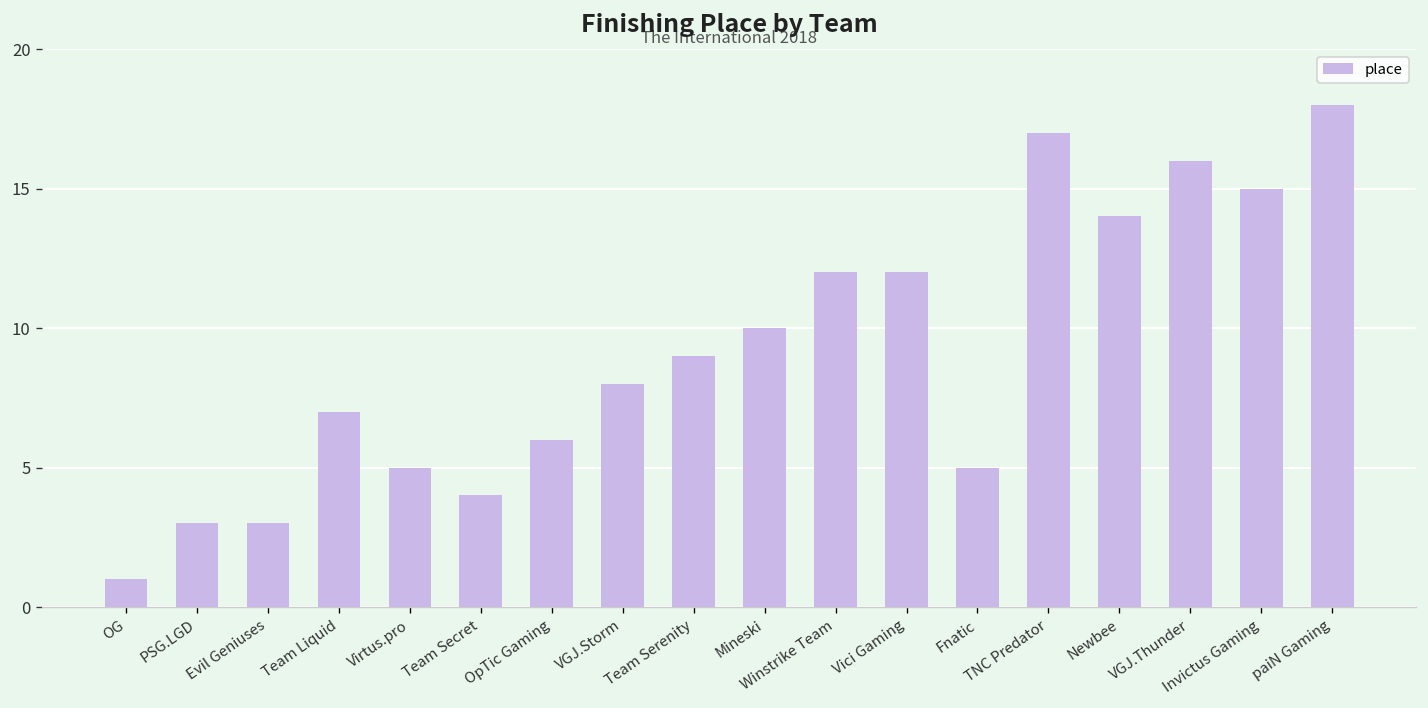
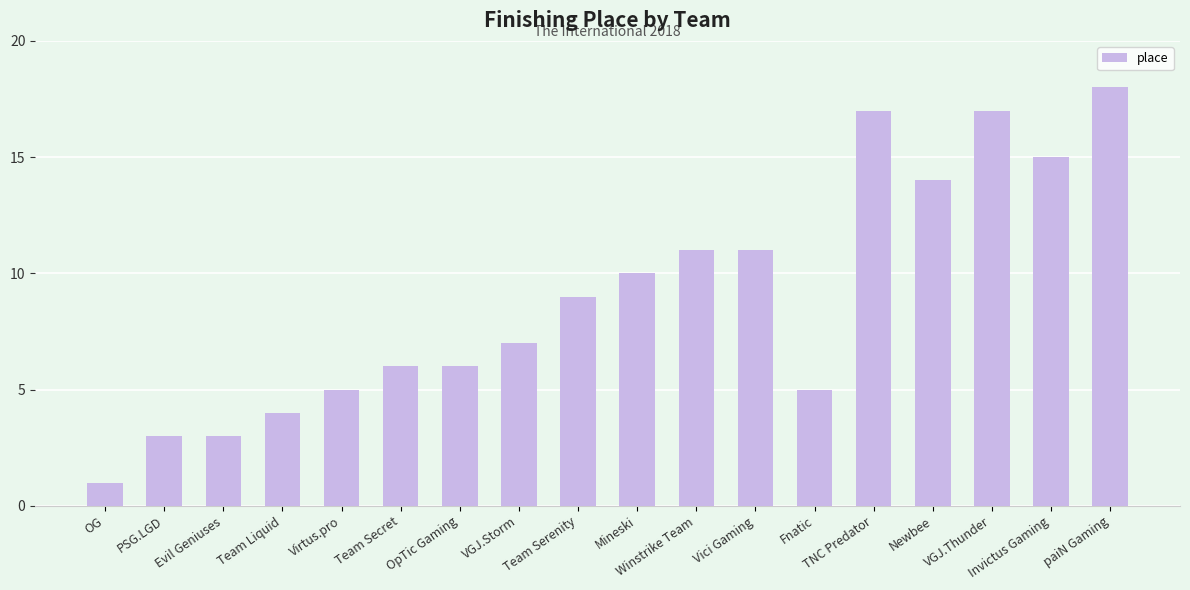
  {
    "OG": 1,
    "PSG.LGD": 3,
    "Evil Geniuses": 3,
-   "Team Liquid": 7,
+   "Team Liquid": 4,
    "Virtus.pro": 5,
-   "Team Secret": 4,
+   "Team Secret": 6,
    "OpTic Gaming": 6,
-   "VGJ.Storm": 8,
+   "VGJ.Storm": 7,
    "Team Serenity": 9,
    "Mineski": 10,
-   "Winstrike Team": 12,
-   "Vici Gaming": 12,
+   "Winstrike Team": 11,
+   "Vici Gaming": 11,
    "Fnatic": 5,
    "TNC Predator": 17,
    "Newbee": 14,
-   "VGJ.Thunder": 16,
+   "VGJ.Thunder": 17,
    "Invictus Gaming": 15,
    "paiN Gaming": 18
  }
